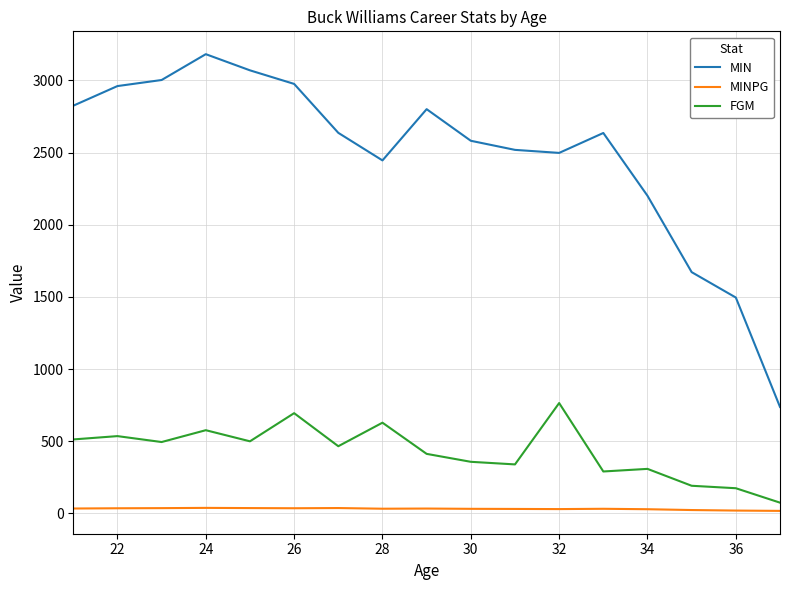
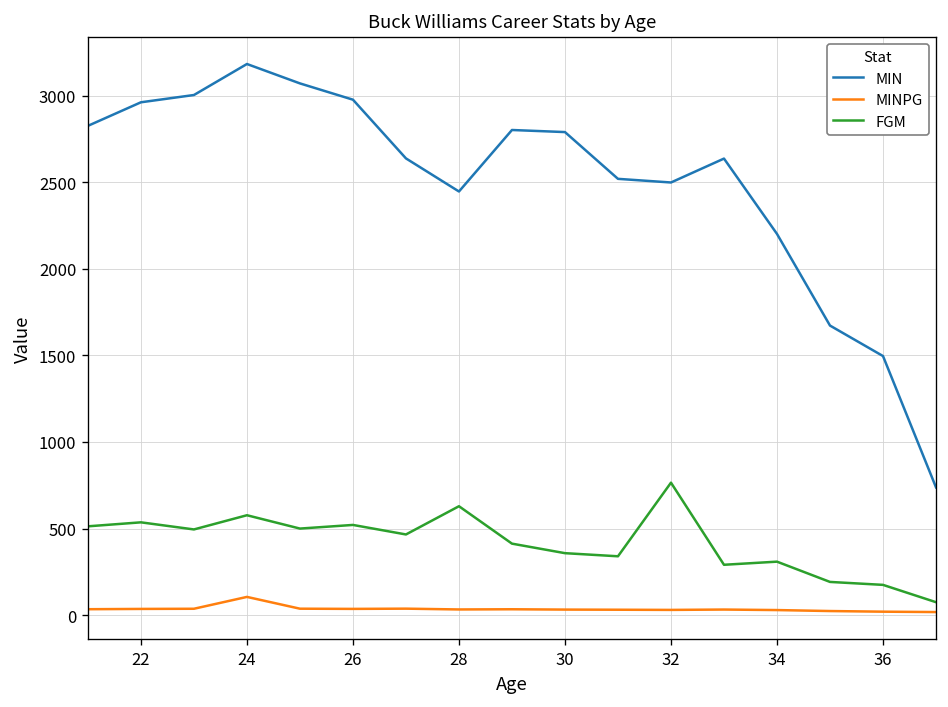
  {
    "MIN": {
      "22": 2960,
      "24": 3180,
      "26": 2980,
      "28": 2450,
-     "30": 2580,
+     "30": 2790,
      "32": 2500,
      "34": 2200,
      "36": 1500
    },
    "MINPG": {
      "22": 40,
-     "24": 40,
+     "24": 110,
      "26": 40,
      "28": 30,
      "30": 30,
      "32": 30,
      "34": 30,
      "36": 20
    },
    "FGM": {
      "22": 540,
      "24": 580,
-     "26": 700,
+     "26": 520,
      "28": 630,
      "30": 360,
      "32": 770,
      "34": 310,
      "36": 180
    }
  }
